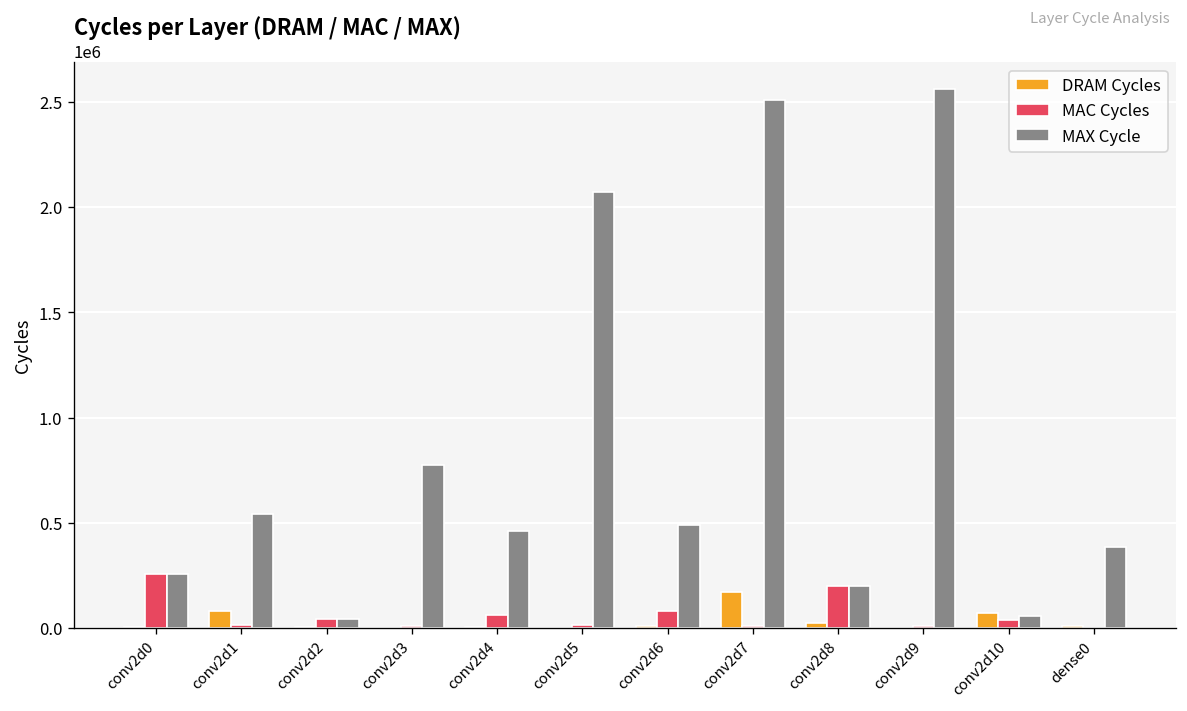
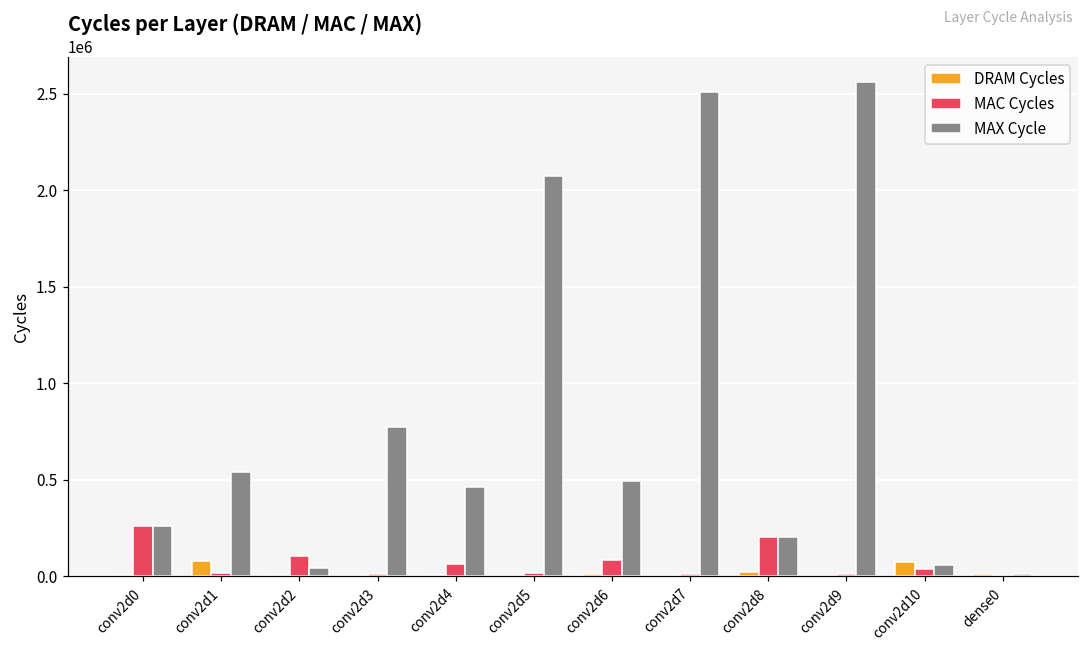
  {
    "DRAM Cycles": {
      "conv2d1": 80000,
-     "conv2d7": 170000,
+     "conv2d7": 0,
      "conv2d8": 20000,
      "conv2d10": 70000
    },
    "MAC Cycles": {
      "conv2d0": 260000,
      "conv2d1": 20000,
-     "conv2d2": 40000,
+     "conv2d2": 100000,
      "conv2d4": 60000,
      "conv2d5": 20000,
      "conv2d6": 80000,
      "conv2d8": 200000,
      "conv2d10": 40000
    },
    "MAX Cycle": {
      "conv2d0": 260000,
      "conv2d1": 540000,
      "conv2d2": 40000,
      "conv2d3": 770000,
      "conv2d4": 460000,
      "conv2d5": 2070000,
      "conv2d6": 490000,
      "conv2d7": 2510000,
      "conv2d8": 200000,
      "conv2d9": 2560000,
      "conv2d10": 60000,
-     "dense0": 380000
+     "dense0": 10000
    }
  }
